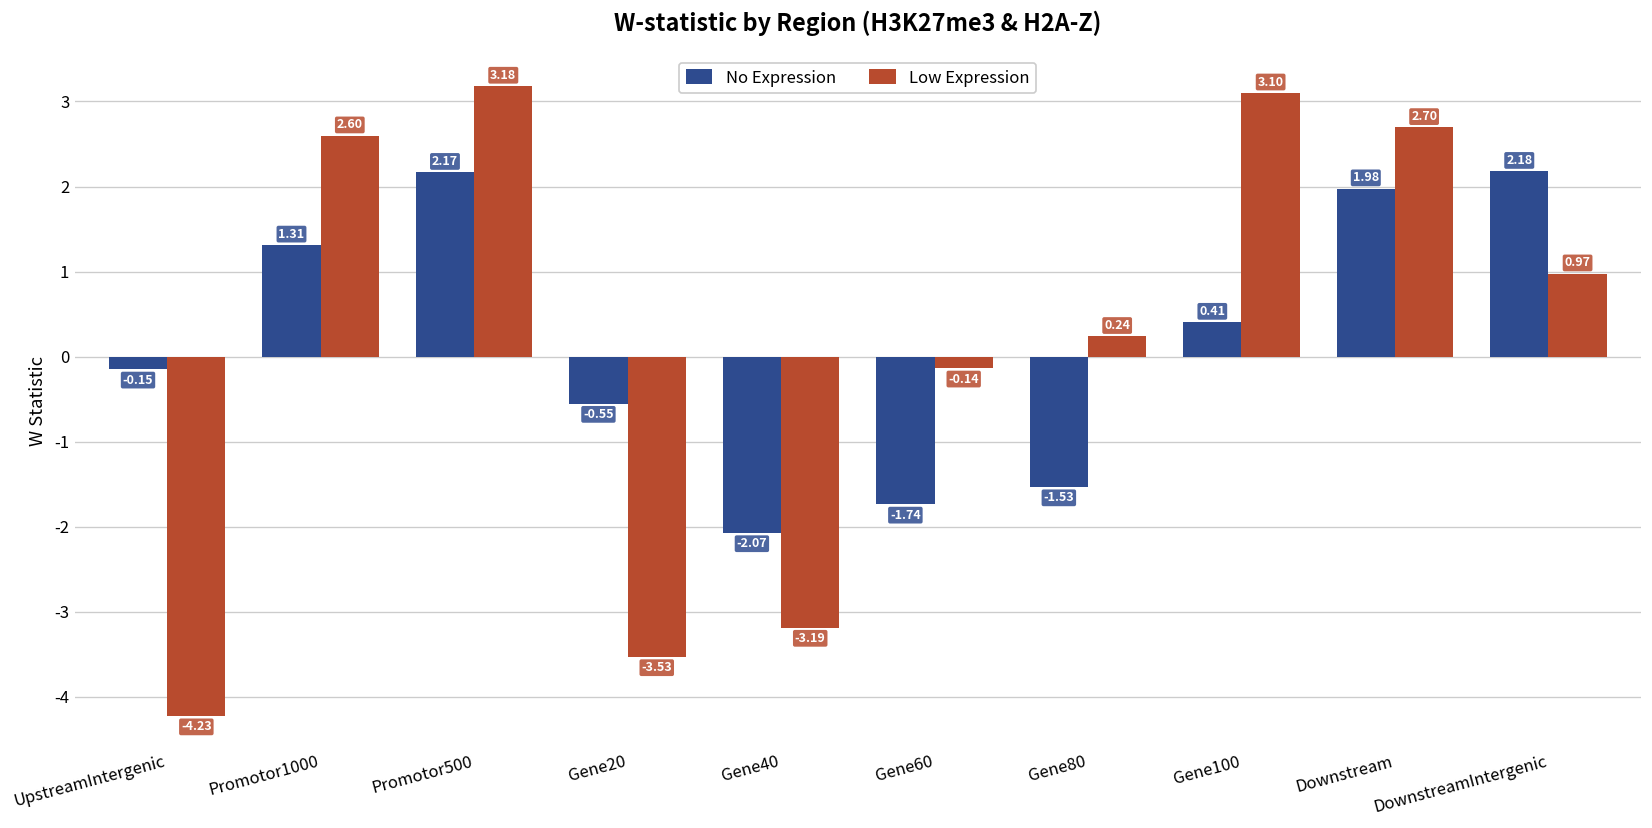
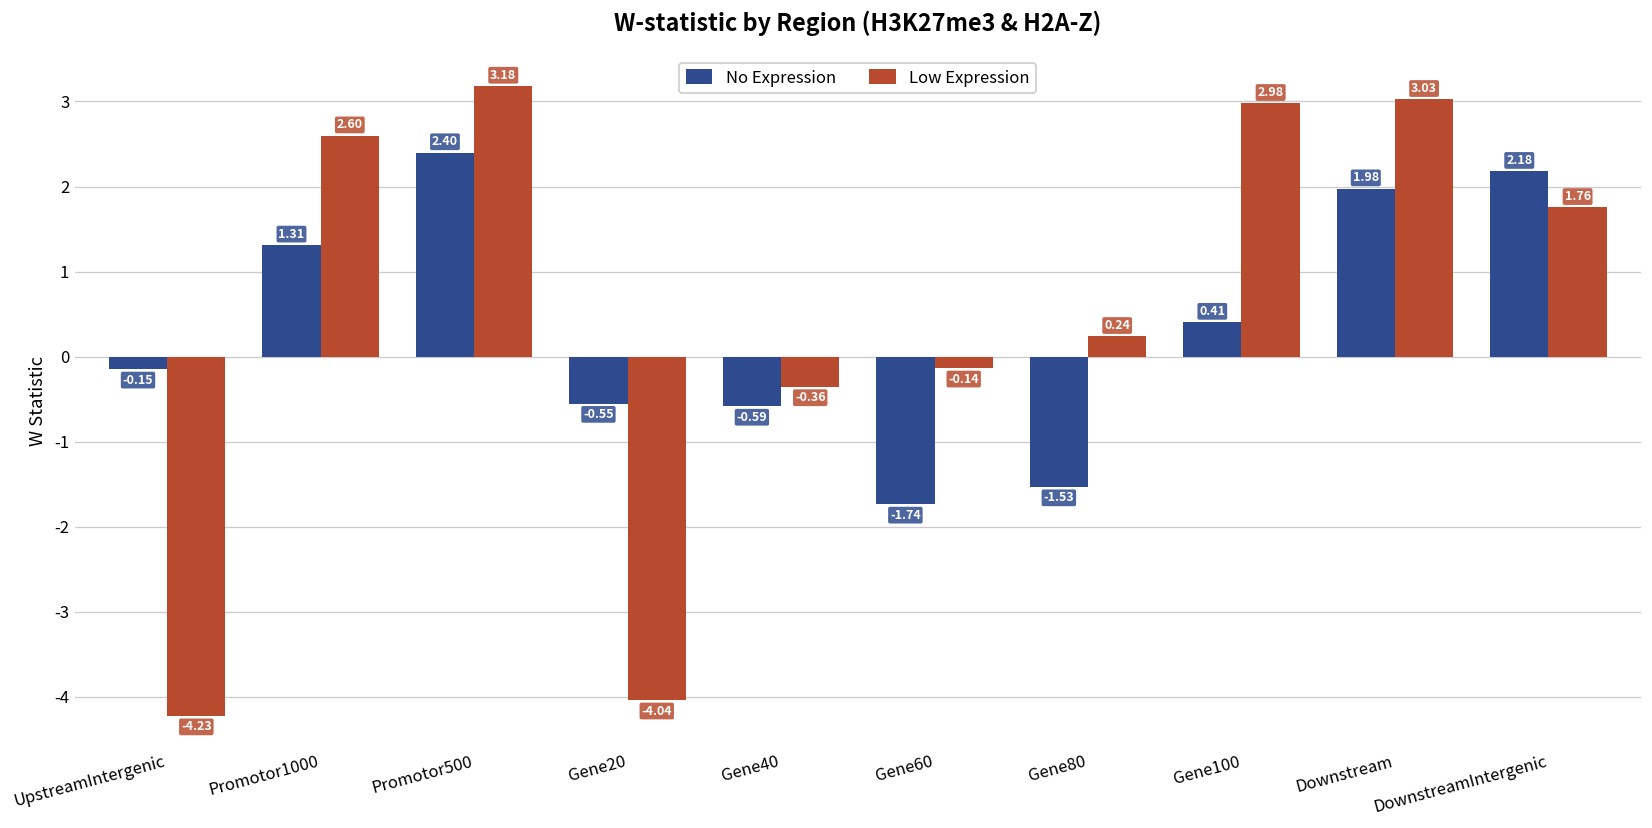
  {
    "No Expression": {
-     "Promotor500": 2.17,
-     "Gene40": -2.07
+     "Promotor500": 2.40,
+     "Gene40": -0.59
    },
    "Low Expression": {
-     "Gene20": -3.53,
-     "Gene40": -3.19,
-     "Gene100": 3.10,
-     "Downstream": 2.70,
-     "DownstreamIntergenic": 0.97
+     "Gene20": -4.04,
+     "Gene40": -0.36,
+     "Gene100": 2.98,
+     "Downstream": 3.03,
+     "DownstreamIntergenic": 1.76
    }
  }
